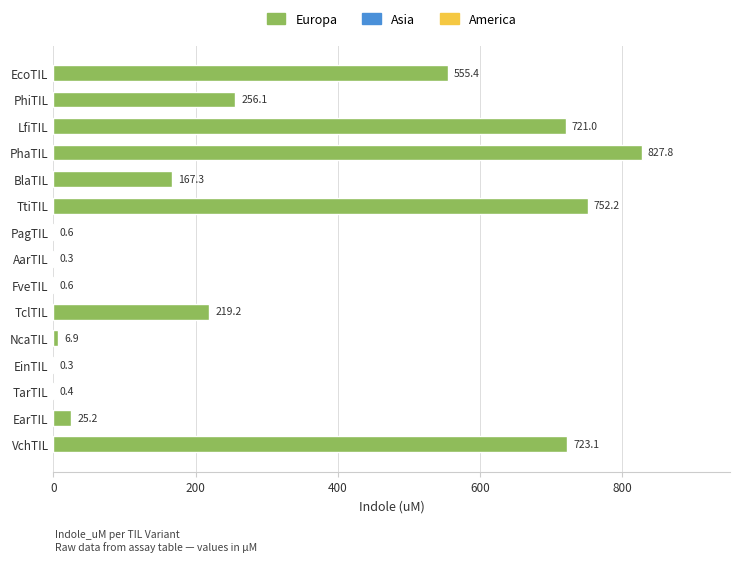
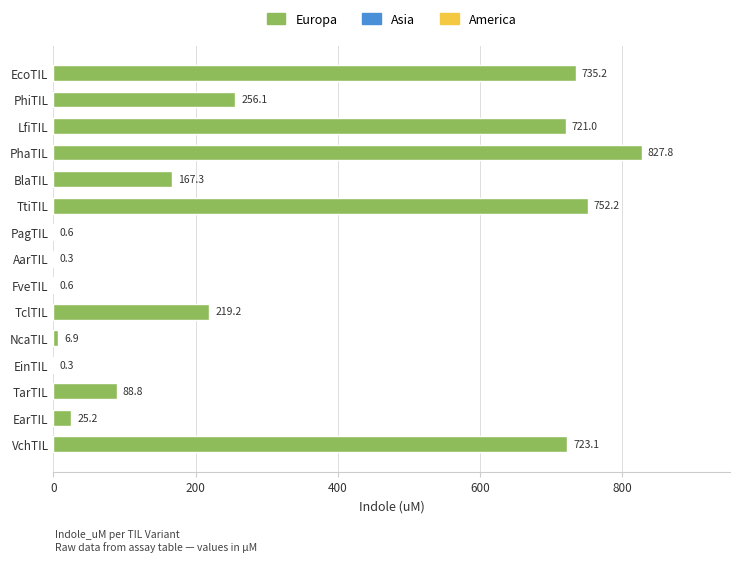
  {
-   "EcoTIL": 555.4,
+   "EcoTIL": 735.2,
    "PhiTIL": 256.1,
    "LfiTIL": 721.0,
    "PhaTIL": 827.8,
    "BlaTIL": 167.3,
    "TtiTIL": 752.2,
    "PagTIL": 0.6,
    "AarTIL": 0.3,
    "FveTIL": 0.6,
    "TclTIL": 219.2,
    "NcaTIL": 6.9,
    "EinTIL": 0.3,
-   "TarTIL": 0.4,
+   "TarTIL": 88.8,
    "EarTIL": 25.2,
    "VchTIL": 723.1
  }
